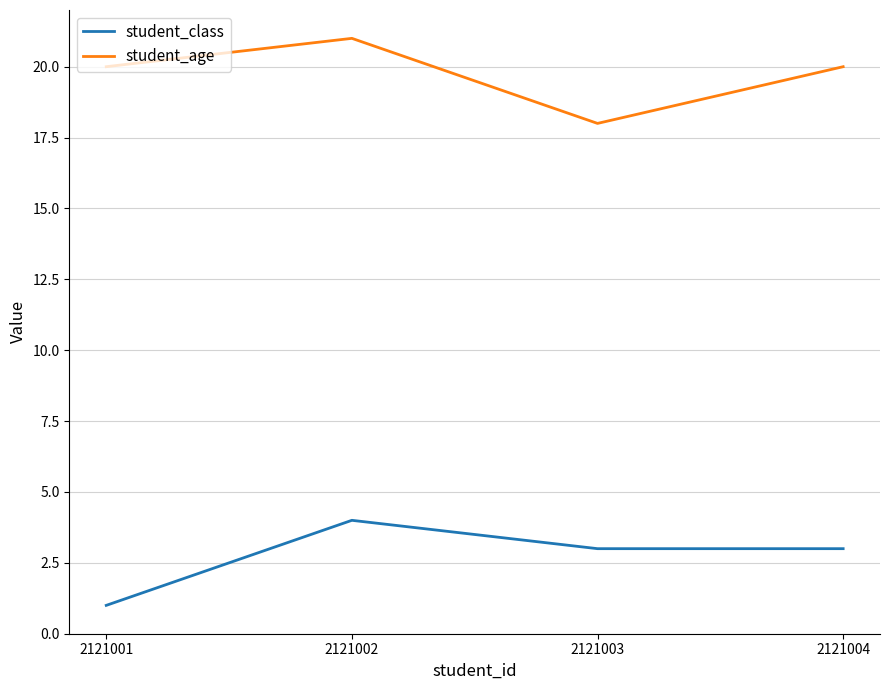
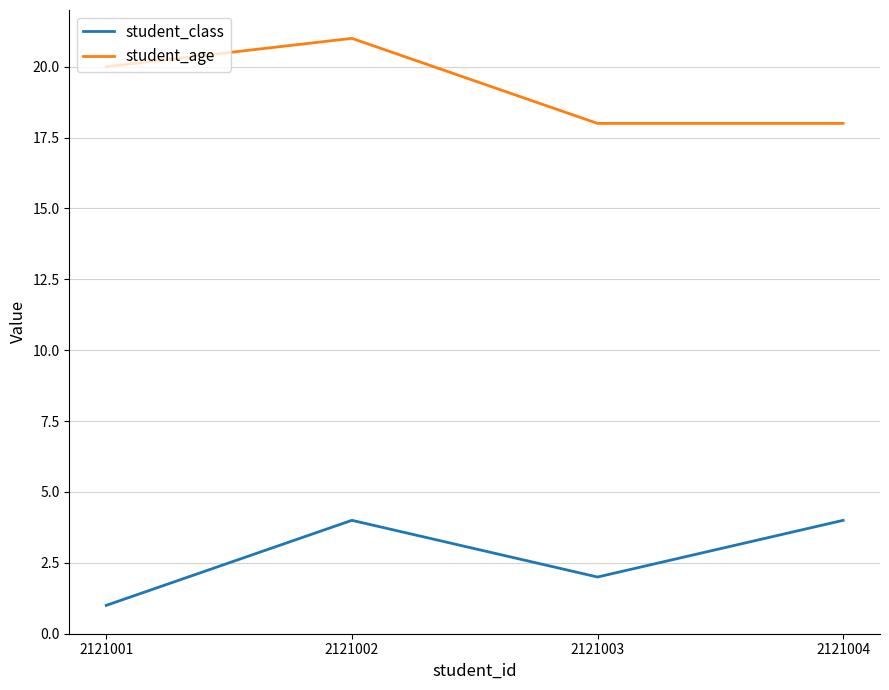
  {
    "student_class": {
      "2121001": 1,
      "2121002": 4,
-     "2121003": 3,
-     "2121004": 3
+     "2121003": 2,
+     "2121004": 4
    },
    "student_age": {
      "2121002": 21,
      "2121003": 18,
-     "2121004": 20
+     "2121004": 18
    }
  }
